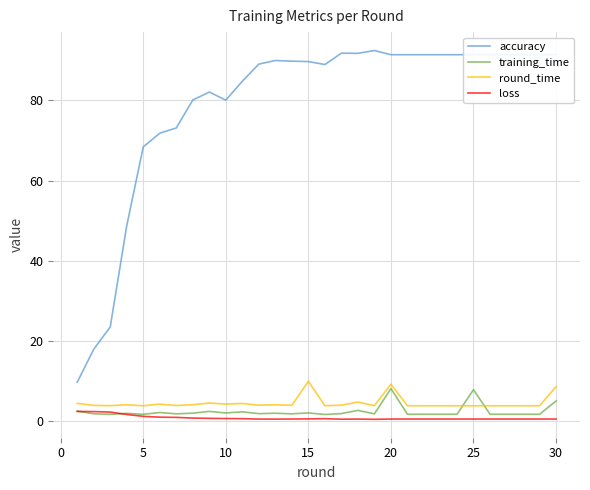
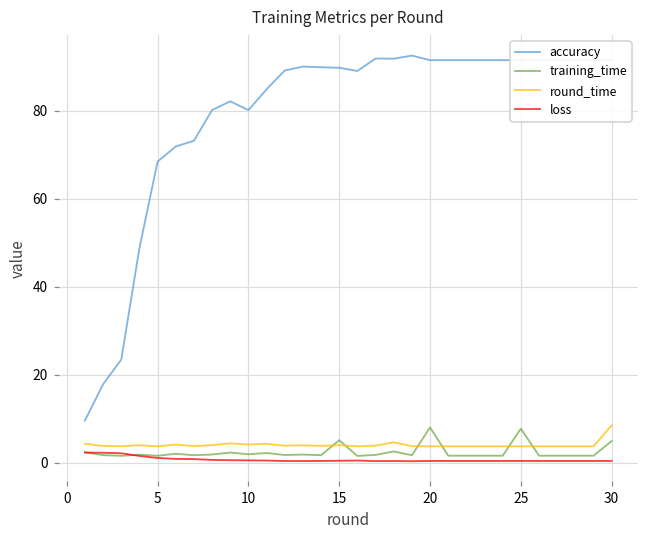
  {
    "accuracy": {
      "5": 68,
      "10": 80,
      "15": 90,
      "20": 91
    },
    "training_time": {
      "10": 2,
-     "15": 2,
+     "15": 5,
      "20": 8,
      "25": 8,
      "30": 5
    },
    "round_time": {
      "5": 4,
      "10": 4,
-     "15": 10,
-     "20": 9,
+     "15": 4,
+     "20": 4,
      "25": 4,
      "30": 8
    },
    "loss": {
      "10": 1,
      "15": 0,
      "20": 0,
      "25": 0,
      "30": 0
    }
  }
